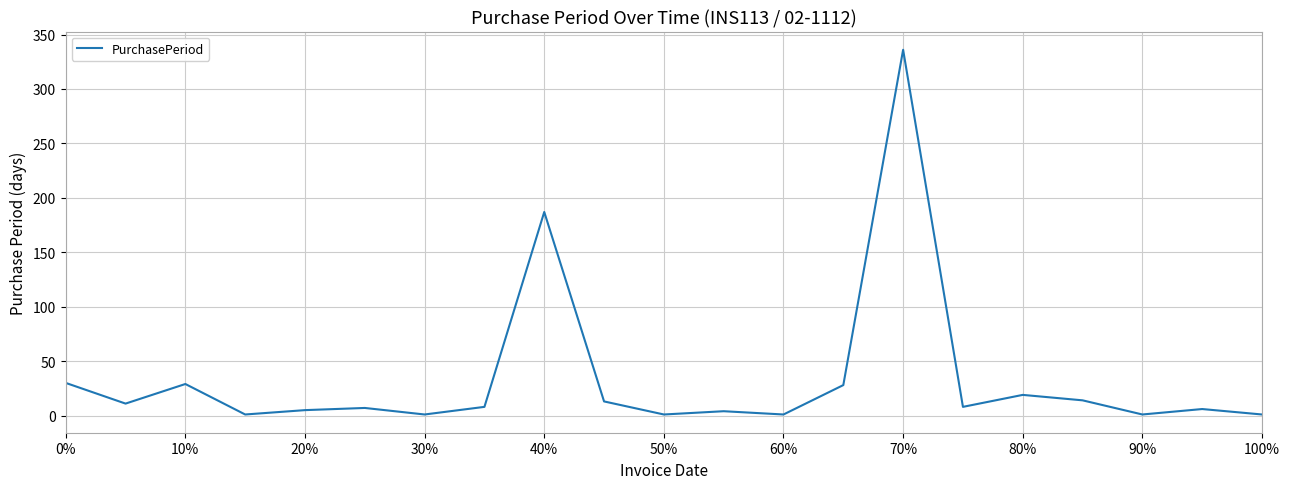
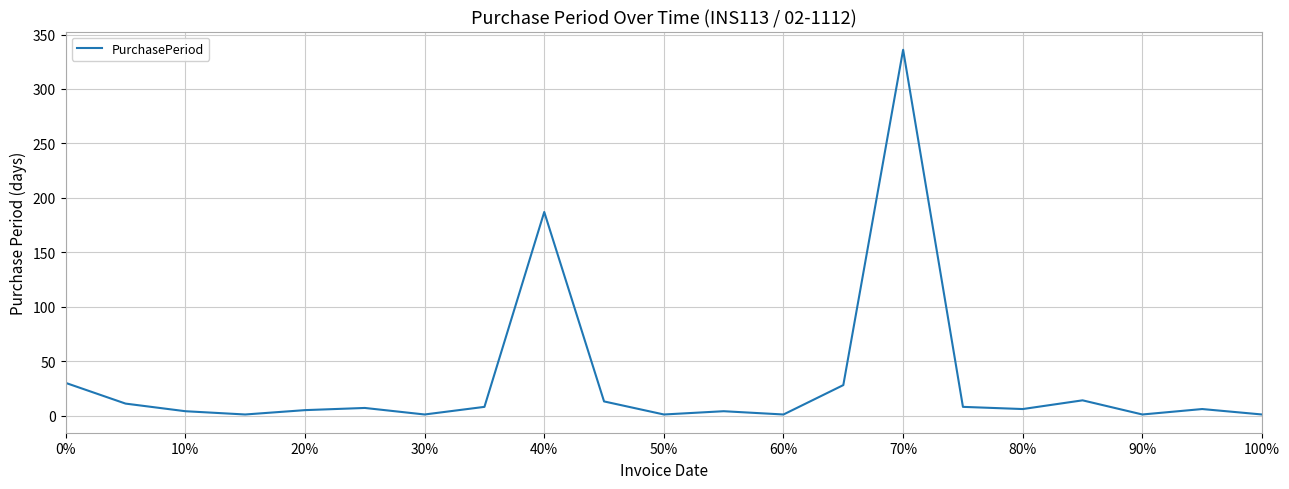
  {
    "0%": 30,
-   "10%": 29,
+   "10%": 4,
    "20%": 5,
    "30%": 1,
    "40%": 187,
    "50%": 1,
    "60%": 1,
    "70%": 336,
-   "80%": 19,
+   "80%": 6,
    "90%": 1,
    "100%": 1
  }
